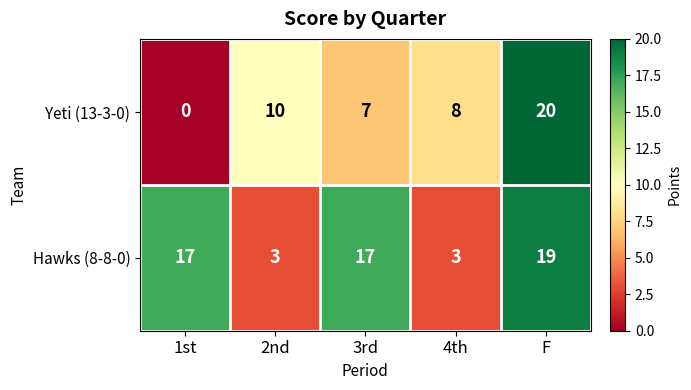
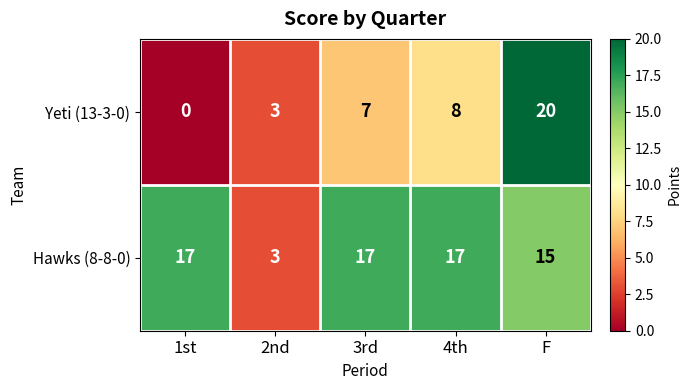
  {
    "Yeti (13-3-0)": {
      "1st": 0,
-     "2nd": 10,
+     "2nd": 3,
      "3rd": 7,
      "4th": 8,
      "F": 20
    },
    "Hawks (8-8-0)": {
      "1st": 17,
      "2nd": 3,
      "3rd": 17,
-     "4th": 3,
-     "F": 19
+     "4th": 17,
+     "F": 15
    }
  }
